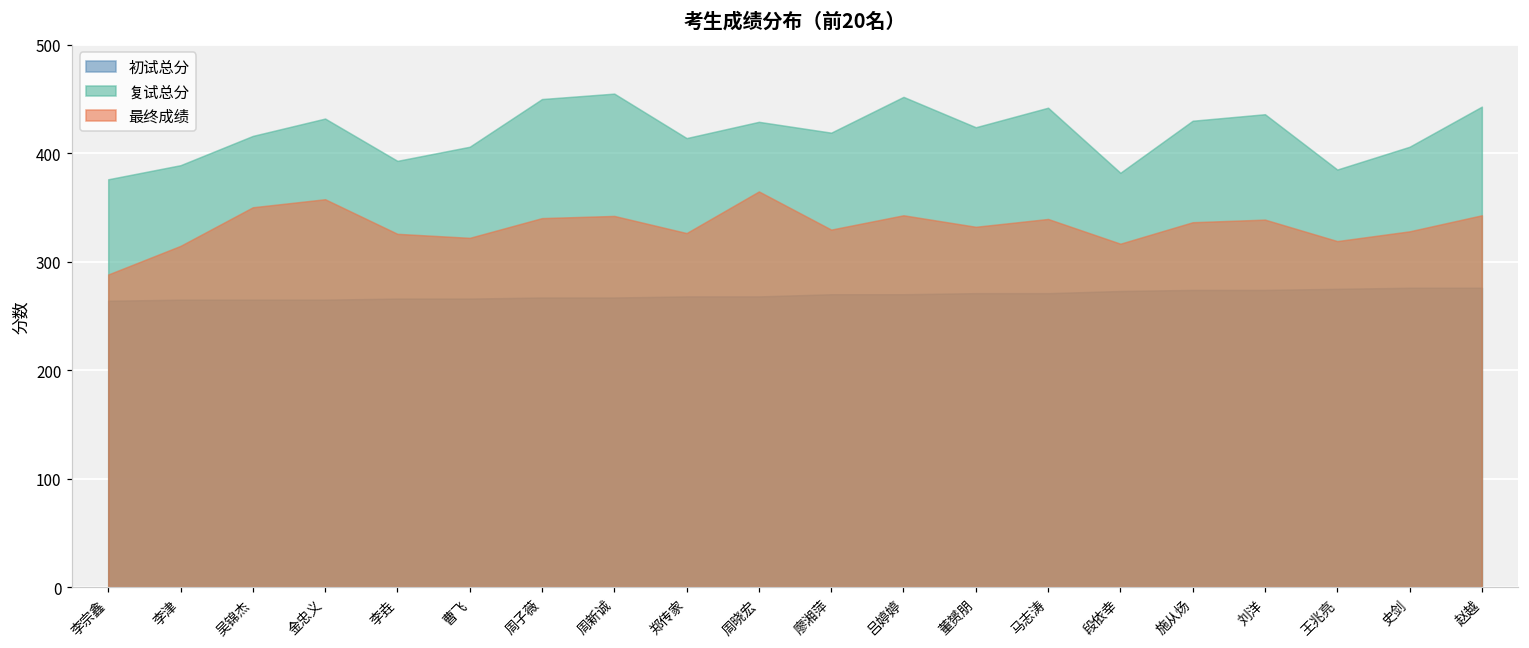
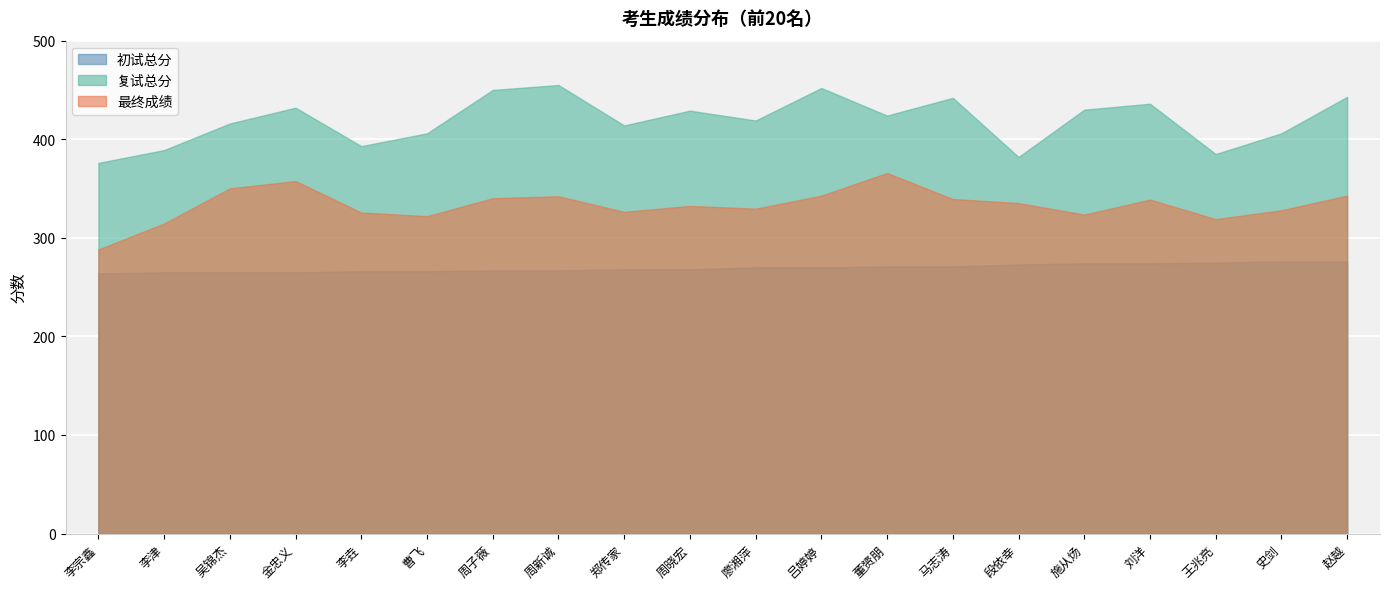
  {
    "最终成绩": {
      "李宗鑫": 290,
      "李津": 310,
      "吴锦杰": 350,
      "金忠义": 360,
      "李垚": 330,
      "曹飞": 320,
      "周子薇": 340,
      "周新诚": 340,
      "郑传家": 330,
-     "周晓宏": 360,
+     "周晓宏": 330,
      "廖湘萍": 330,
      "吕婷婷": 340,
-     "董赟朋": 330,
+     "董赟朋": 370,
      "马志涛": 340,
-     "段依幸": 320,
-     "施从炀": 340,
+     "段依幸": 340,
+     "施从炀": 320,
      "刘洋": 340,
      "王兆亮": 320,
      "史剑": 330,
      "赵越": 340
    }
  }
